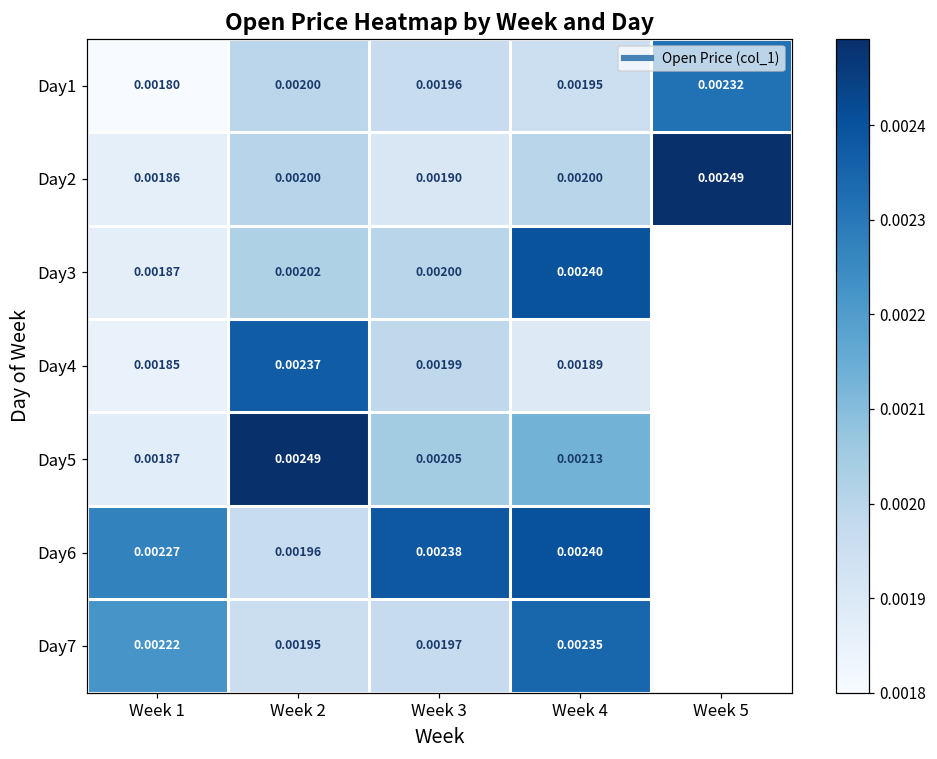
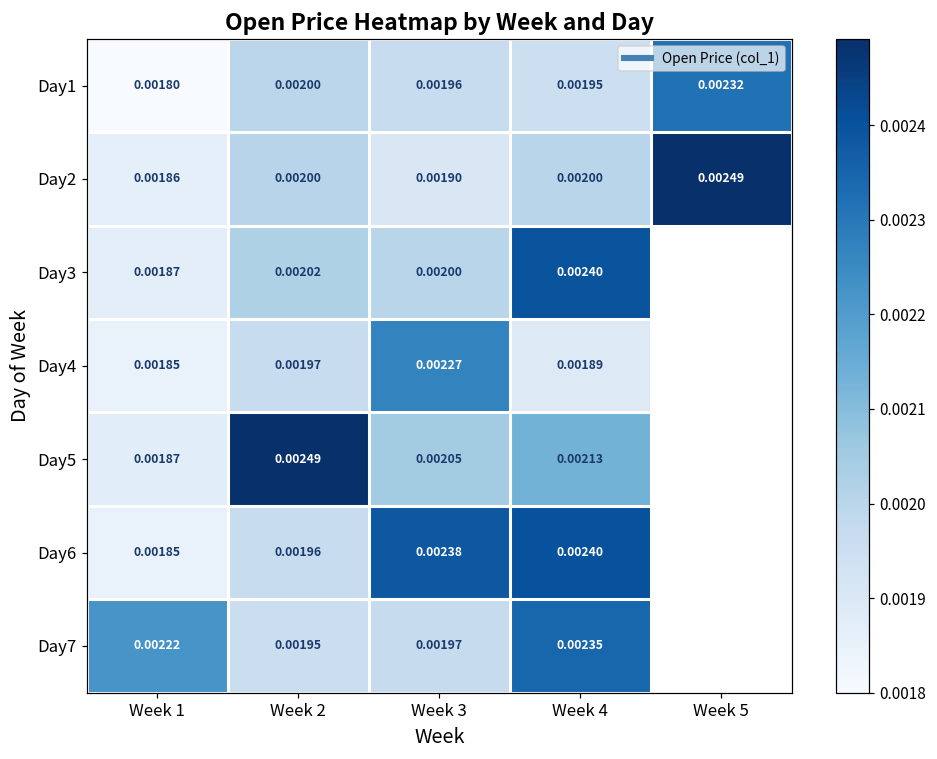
  {
    "Day1": {
      "Week 1": 0.00180,
      "Week 2": 0.00200,
      "Week 3": 0.00196,
      "Week 4": 0.00195,
      "Week 5": 0.00232
    },
    "Day2": {
      "Week 1": 0.00186,
      "Week 2": 0.00200,
      "Week 3": 0.00190,
      "Week 4": 0.00200,
      "Week 5": 0.00249
    },
    "Day3": {
      "Week 1": 0.00187,
      "Week 2": 0.00202,
      "Week 3": 0.00200,
      "Week 4": 0.00240
    },
    "Day4": {
      "Week 1": 0.00185,
-     "Week 2": 0.00237,
-     "Week 3": 0.00199,
+     "Week 2": 0.00197,
+     "Week 3": 0.00227,
      "Week 4": 0.00189
    },
    "Day5": {
      "Week 1": 0.00187,
      "Week 2": 0.00249,
      "Week 3": 0.00205,
      "Week 4": 0.00213
    },
    "Day6": {
-     "Week 1": 0.00227,
+     "Week 1": 0.00185,
      "Week 2": 0.00196,
      "Week 3": 0.00238,
      "Week 4": 0.00240
    },
    "Day7": {
      "Week 1": 0.00222,
      "Week 2": 0.00195,
      "Week 3": 0.00197,
      "Week 4": 0.00235
    }
  }
